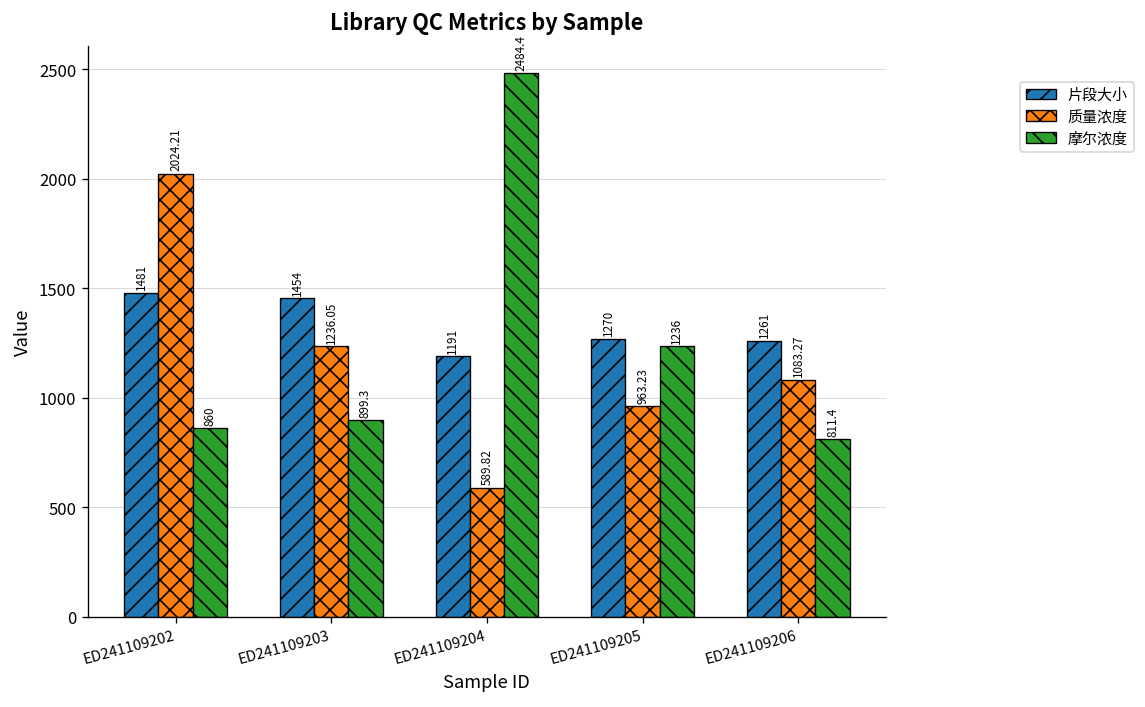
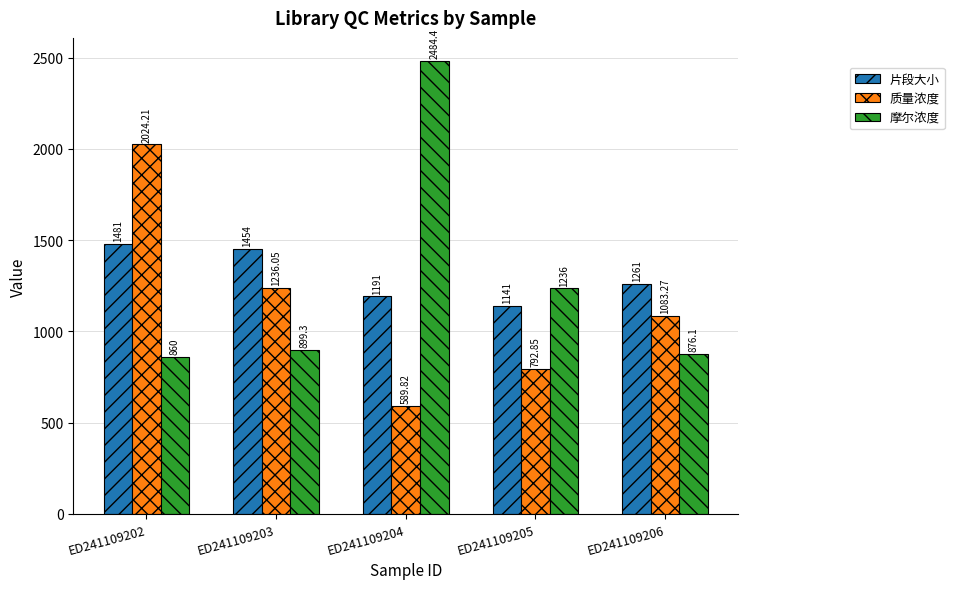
  {
    "片段大小": {
      "ED241109202": 1481,
      "ED241109203": 1454,
      "ED241109204": 1191,
-     "ED241109205": 1270,
+     "ED241109205": 1141,
      "ED241109206": 1261
    },
    "质量浓度": {
      "ED241109202": 2024.21,
      "ED241109203": 1236.05,
      "ED241109204": 589.82,
-     "ED241109205": 963.23,
+     "ED241109205": 792.85,
      "ED241109206": 1083.27
    },
    "摩尔浓度": {
      "ED241109202": 860,
      "ED241109203": 899.3,
      "ED241109204": 2484.4,
      "ED241109205": 1236,
-     "ED241109206": 811.4
+     "ED241109206": 876.1
    }
  }
